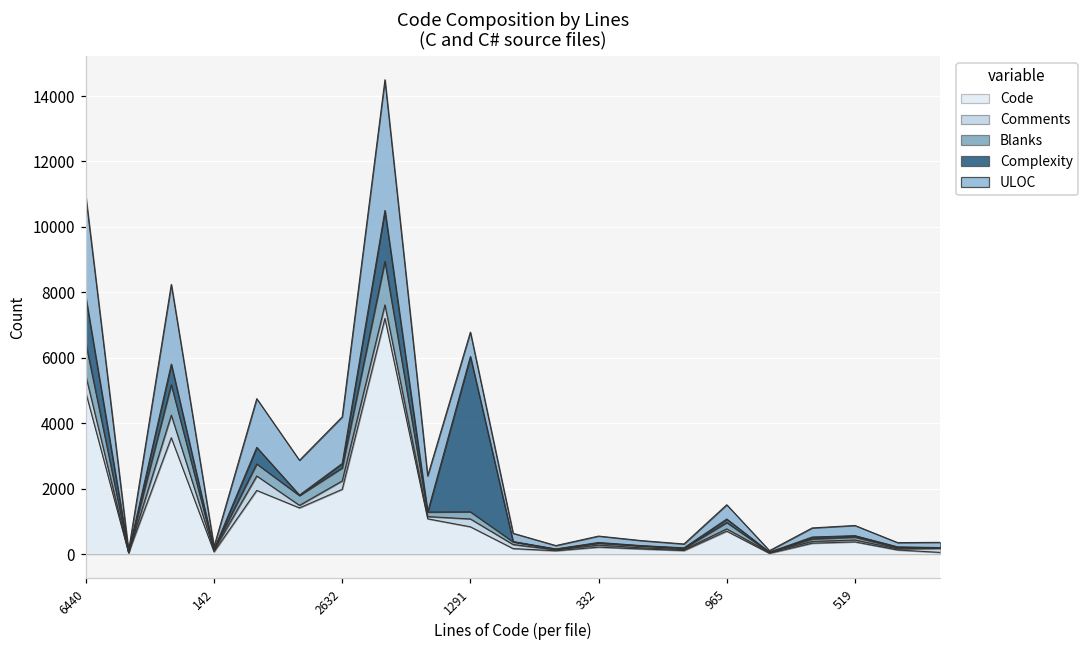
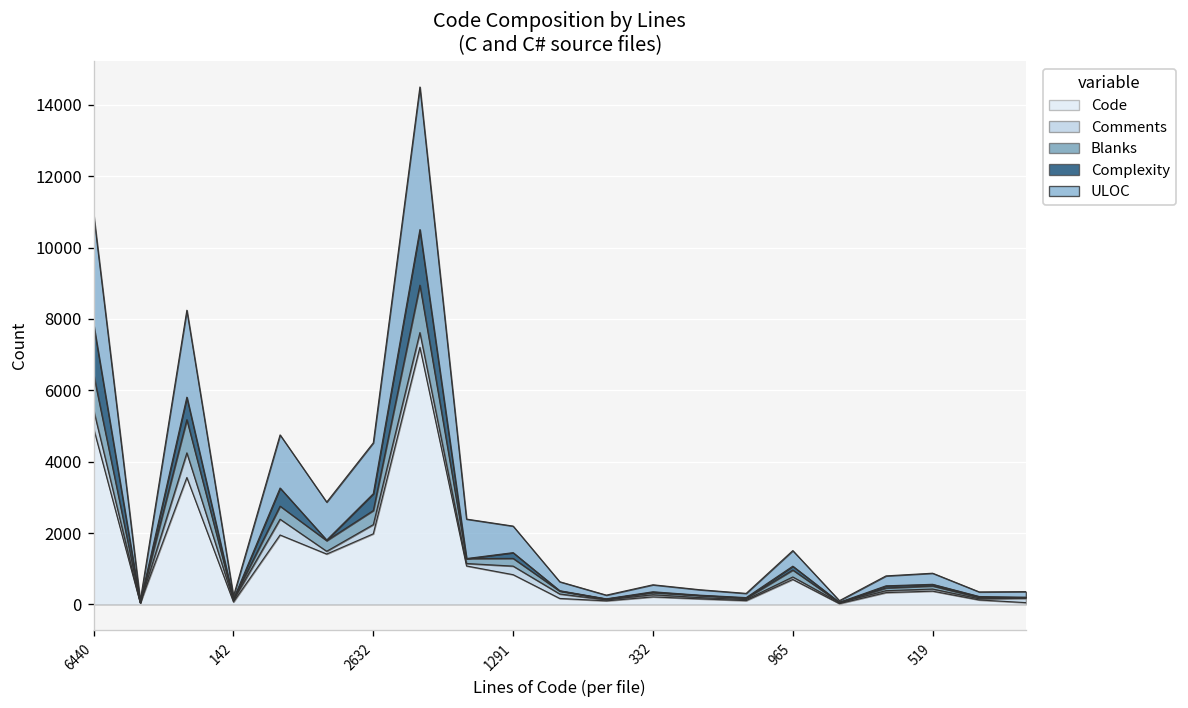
  {
    "Complexity": {
      "6440": 1400,
-     "2632": 100,
-     "1291": 4700,
+     "2632": 500,
+     "1291": 200,
      "965": 100
    }
  }
